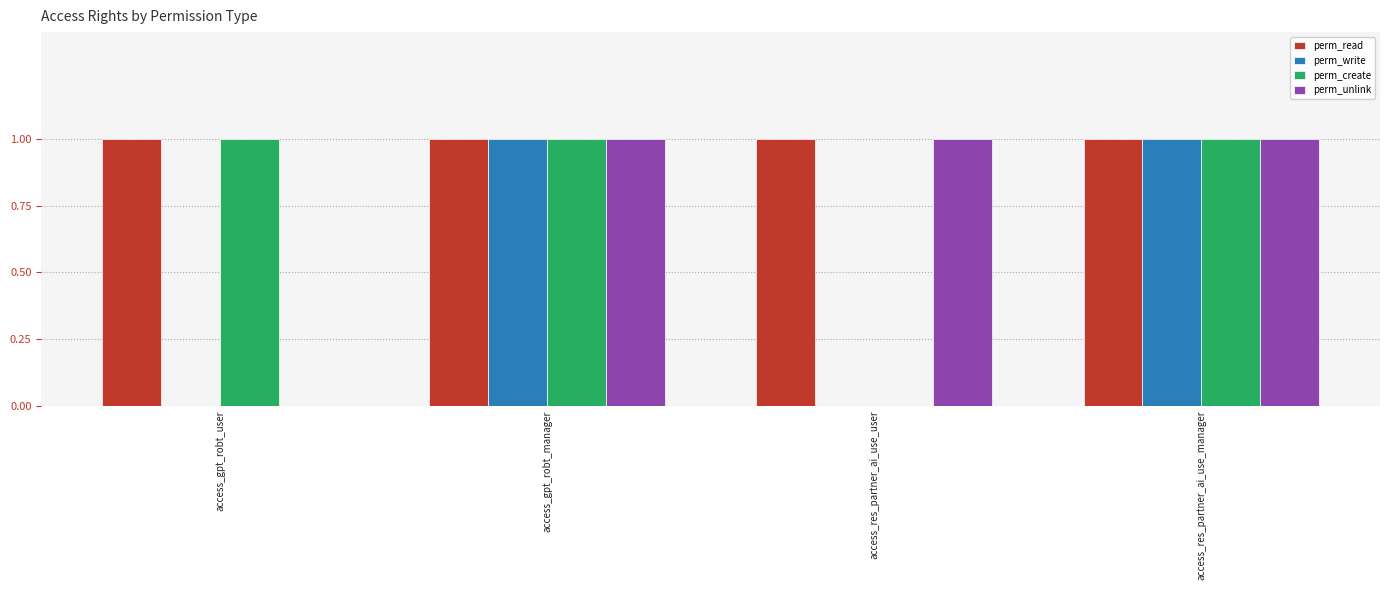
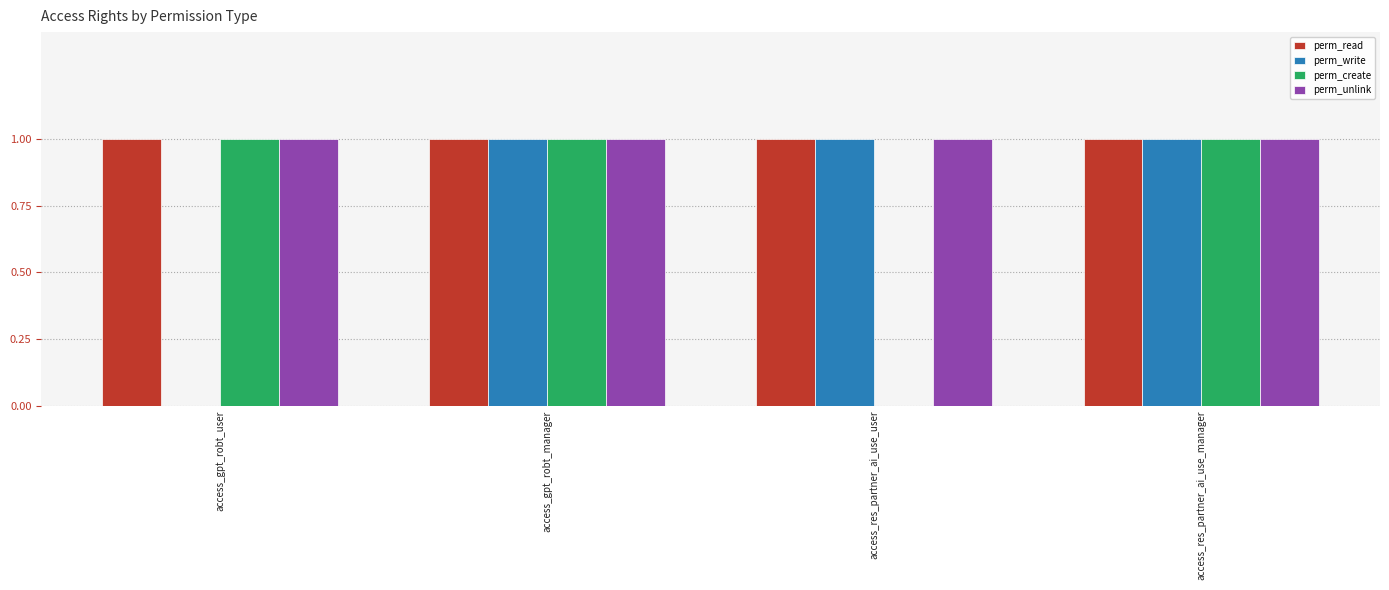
  {
    "perm_read": {
      "access_gpt_robt_user": 1,
      "access_gpt_robt_manager": 1,
      "access_res_partner_ai_use_user": 1,
      "access_res_partner_ai_use_manager": 1
    },
    "perm_write": {
      "access_gpt_robt_user": 0,
      "access_gpt_robt_manager": 1,
-     "access_res_partner_ai_use_user": 0,
+     "access_res_partner_ai_use_user": 1,
      "access_res_partner_ai_use_manager": 1
    },
    "perm_create": {
      "access_gpt_robt_user": 1,
      "access_gpt_robt_manager": 1,
      "access_res_partner_ai_use_user": 0,
      "access_res_partner_ai_use_manager": 1
    },
    "perm_unlink": {
-     "access_gpt_robt_user": 0,
+     "access_gpt_robt_user": 1,
      "access_gpt_robt_manager": 1,
      "access_res_partner_ai_use_user": 1,
      "access_res_partner_ai_use_manager": 1
    }
  }
